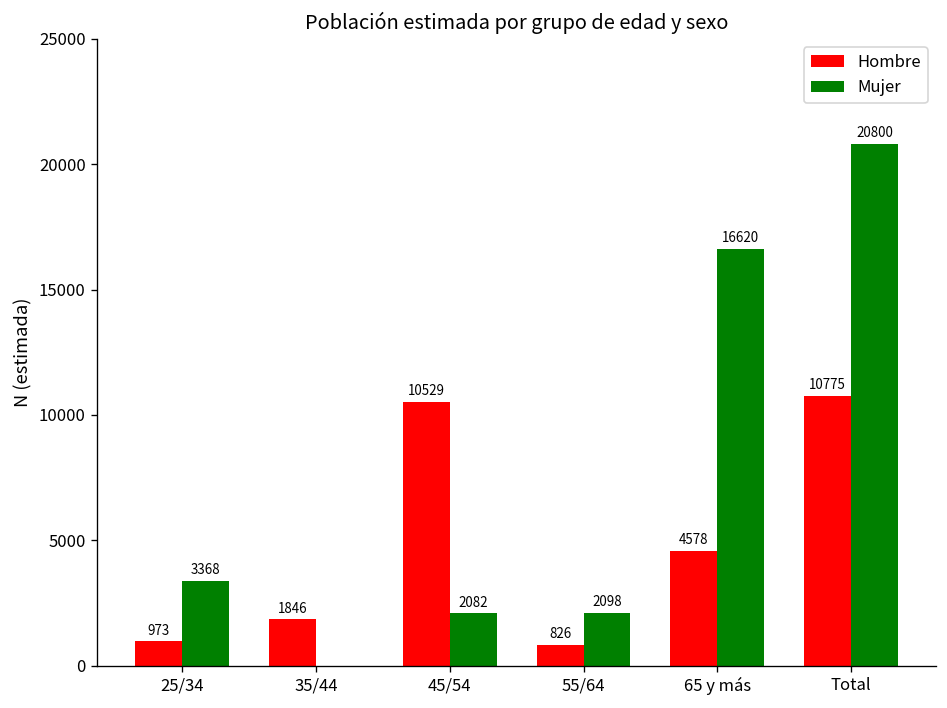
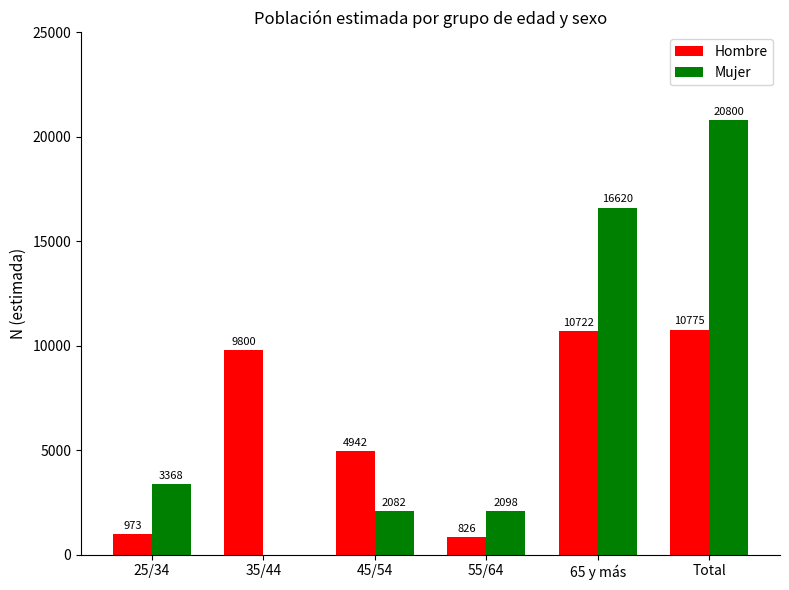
  {
    "Hombre": {
      "25/34": 973,
-     "35/44": 1846,
-     "45/54": 10529,
+     "35/44": 9800,
+     "45/54": 4942,
      "55/64": 826,
-     "65 y más": 4578,
+     "65 y más": 10722,
      "Total": 10775
    },
    "Mujer": {
      "25/34": 3368,
      "45/54": 2082,
      "55/64": 2098,
      "65 y más": 16620,
      "Total": 20800
    }
  }
